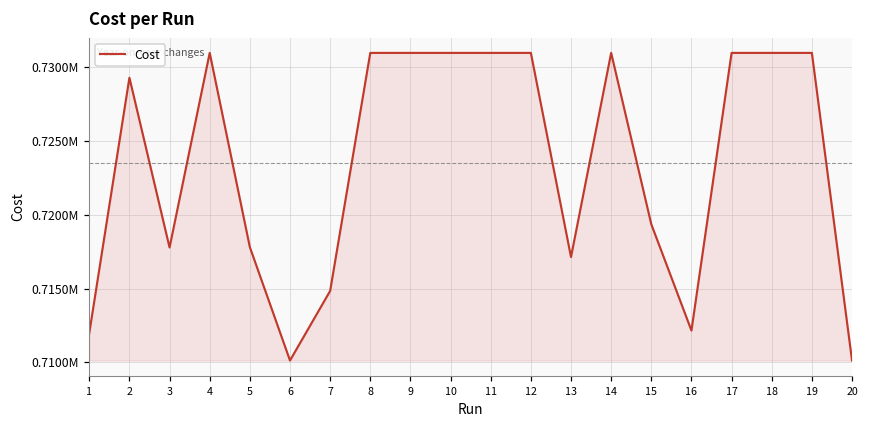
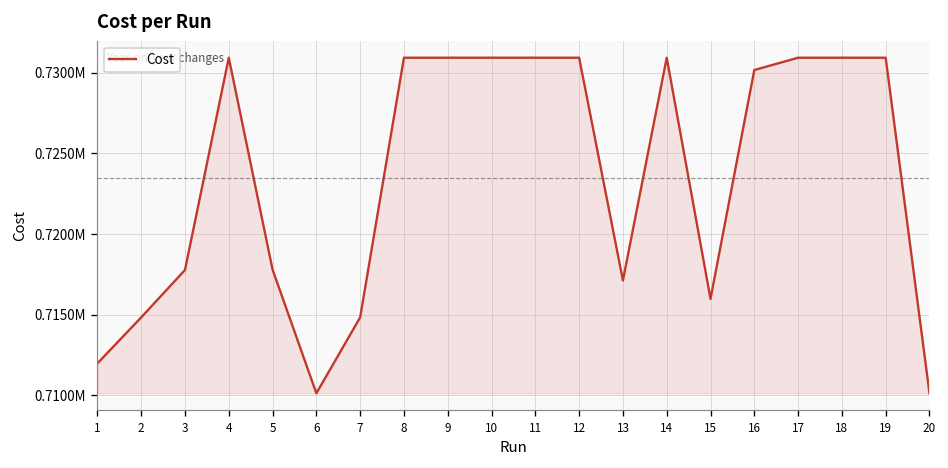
  {
    "1": 712000,
-   "2": 729300,
+   "2": 714800,
    "3": 717800,
    "4": 730900,
    "5": 717800,
    "6": 710100,
    "7": 714800,
    "8": 730900,
    "9": 730900,
    "10": 730900,
    "11": 730900,
    "12": 730900,
    "13": 717100,
    "14": 730900,
-   "15": 719300,
-   "16": 712200,
+   "15": 716000,
+   "16": 730200,
    "17": 730900,
    "18": 730900,
    "19": 730900,
    "20": 710100
  }
